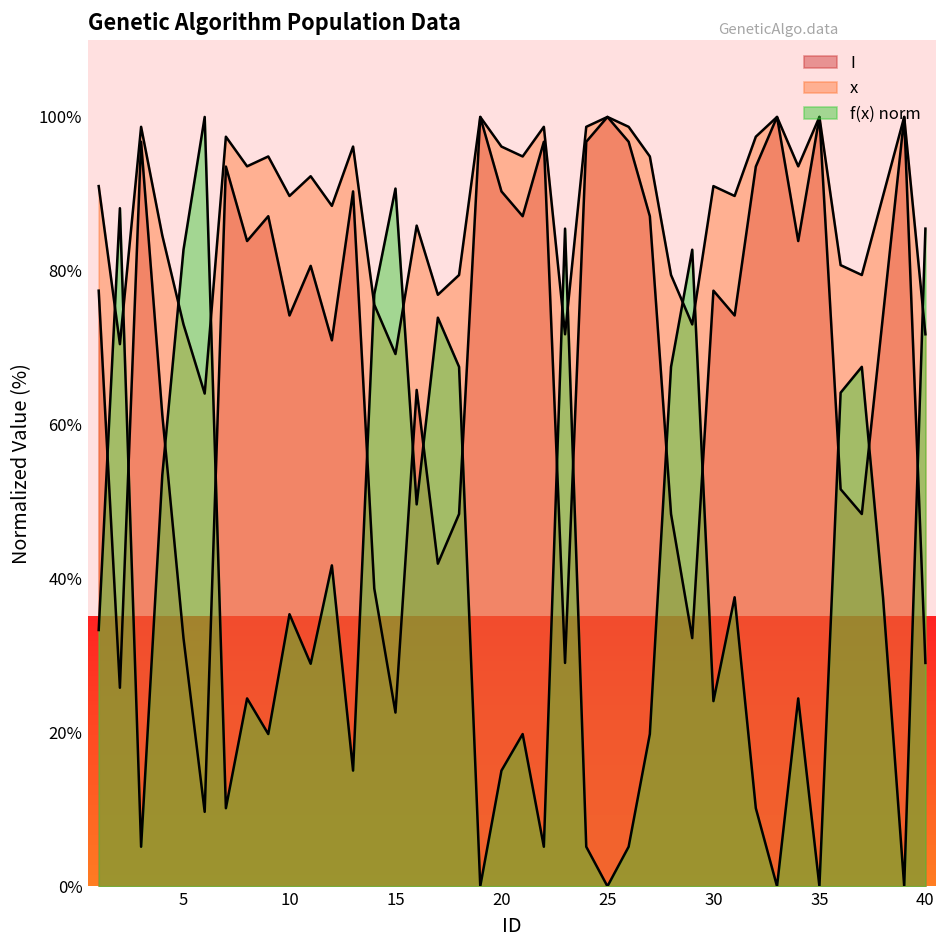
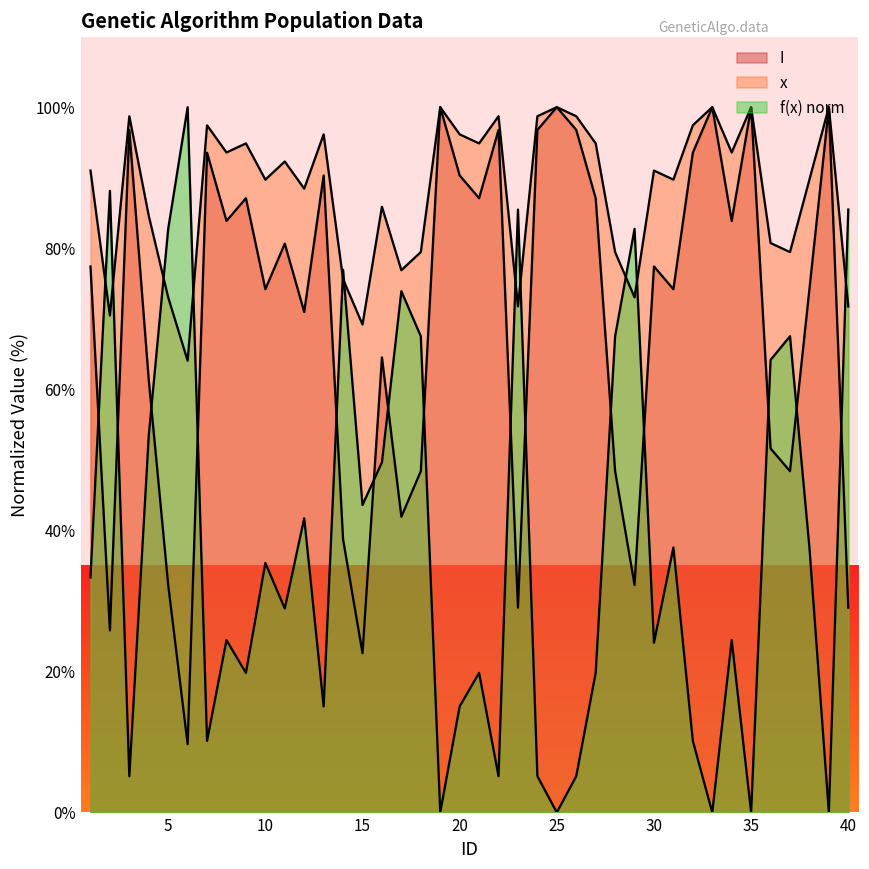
  {
    "f(x) norm": {
      "5": "83%",
      "10": "35%",
-     "15": "91%",
+     "15": "44%",
      "20": "15%",
      "25": "0%",
      "30": "24%",
      "35": "0%",
      "40": "85%"
    }
  }
